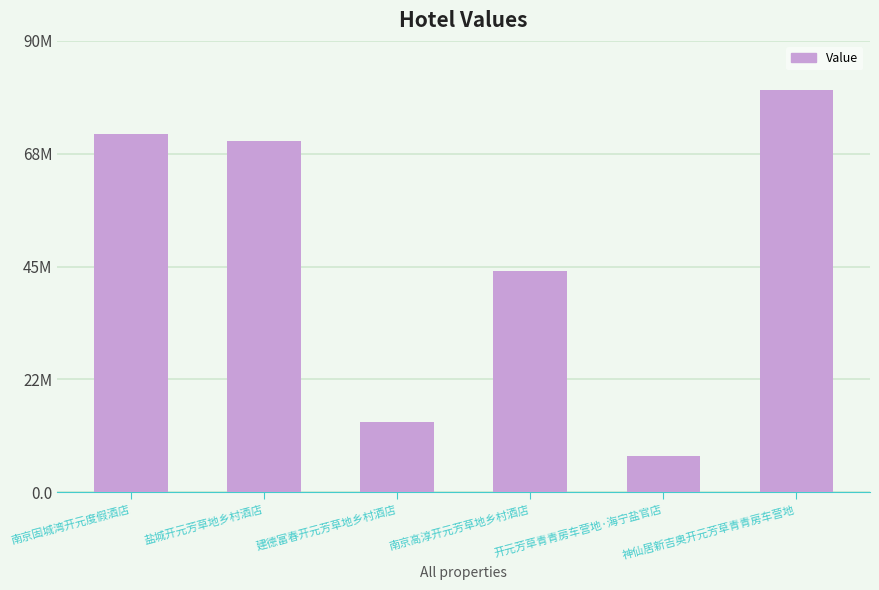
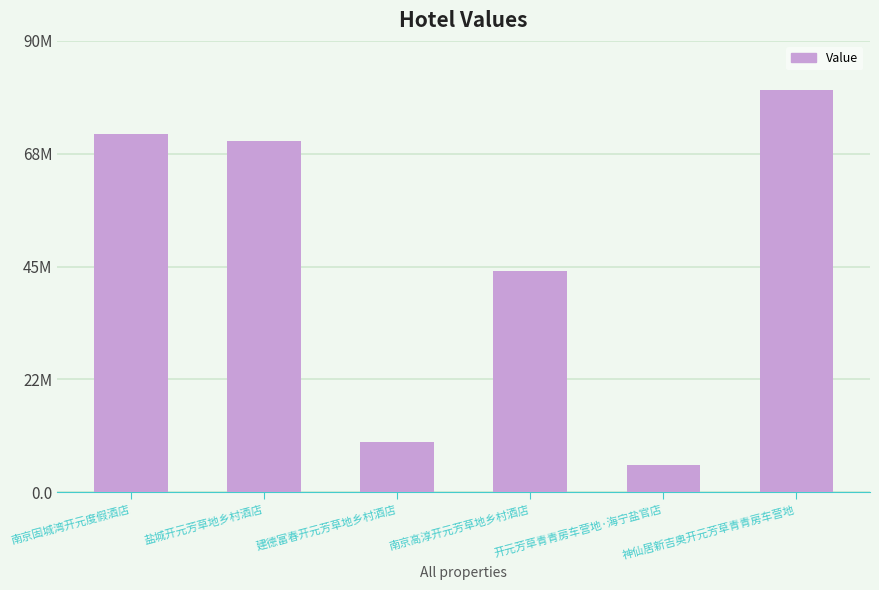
  {
    "南京固城湾开元度假酒店": 71000000,
    "盐城开元芳草地乡村酒店": 70000000,
-   "建德富春开元芳草地乡村酒店": 14000000,
+   "建德富春开元芳草地乡村酒店": 10000000,
    "南京高淳开元芳草地乡村酒店": 44000000,
-   "开元芳草青青房车营地·海宁盐官店": 7000000,
+   "开元芳草青青房车营地·海宁盐官店": 6000000,
    "神仙居新吉奥开元芳草青青房车营地": 80000000
  }
